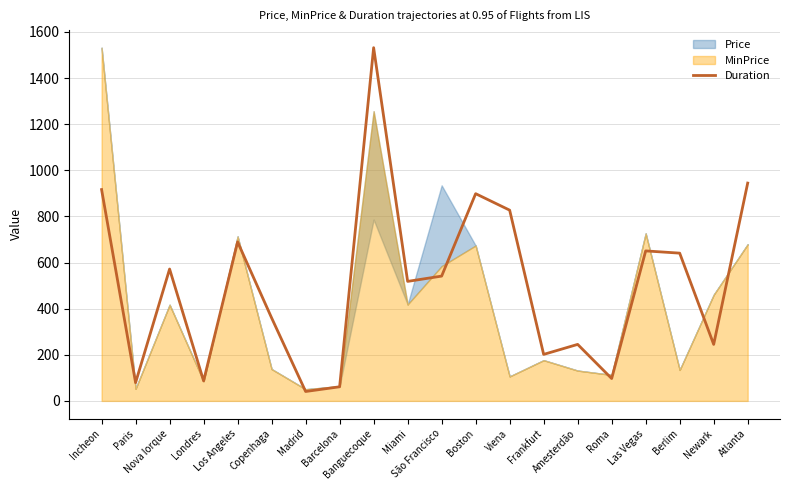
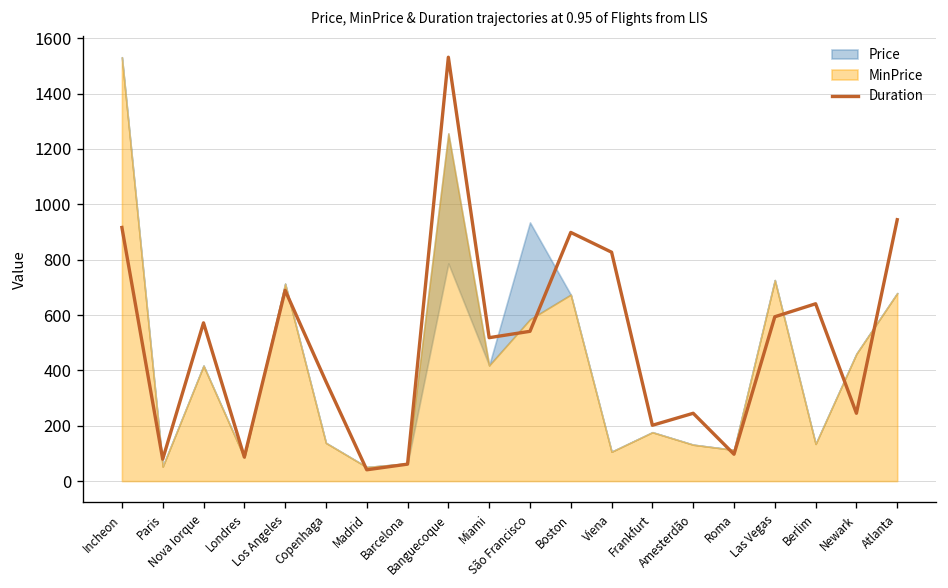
  {
    "Duration": {
      "Incheon": 920,
      "Paris": 80,
      "Nova Iorque": 570,
      "Los Angeles": 690,
      "Copenhaga": 360,
      "Banguecoque": 1530,
      "Miami": 520,
      "São Francisco": 540,
      "Boston": 900,
      "Viena": 830,
      "Frankfurt": 200,
      "Amesterdão": 250,
      "Roma": 100,
-     "Las Vegas": 650,
+     "Las Vegas": 590,
      "Berlim": 640,
      "Newark": 250,
      "Atlanta": 940
    },
    "MinPrice": {
      "São Francisco": 580
    }
  }
